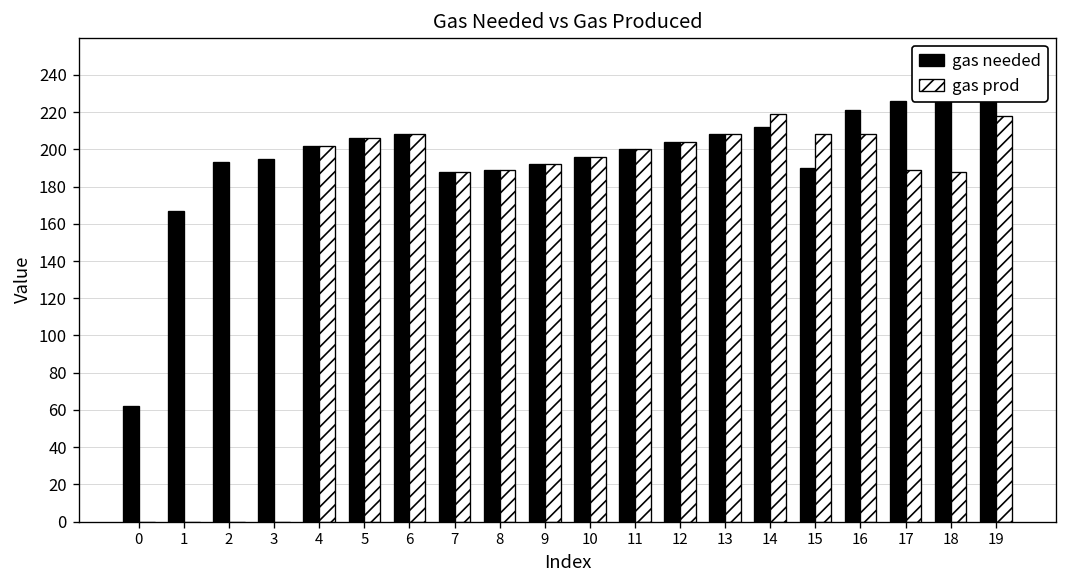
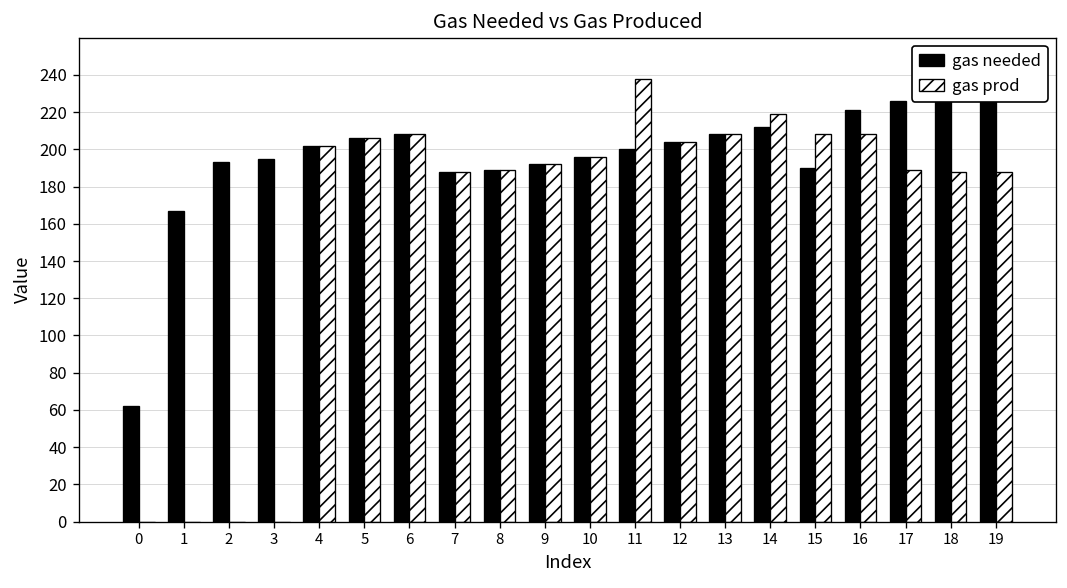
  {
    "gas needed": {
      "0": 62,
      "1": 167,
      "2": 193,
      "3": 195,
      "4": 202,
      "5": 206,
      "6": 208,
      "7": 188,
      "8": 189,
      "9": 192,
      "10": 196,
      "11": 200,
      "12": 204,
      "13": 208,
      "14": 212,
      "15": 190,
      "16": 221,
      "17": 226
    },
    "gas prod": {
      "0": 0,
      "1": 0,
      "2": 0,
      "3": 0,
      "4": 202,
      "5": 206,
      "6": 208,
      "7": 188,
      "8": 189,
      "9": 192,
      "10": 196,
-     "11": 200,
+     "11": 238,
      "12": 204,
      "13": 208,
      "14": 219,
      "15": 208,
      "16": 208,
      "17": 189,
      "18": 188,
-     "19": 218
+     "19": 188
    }
  }
